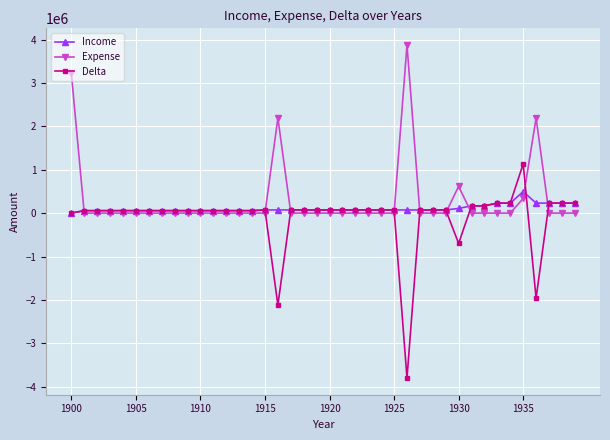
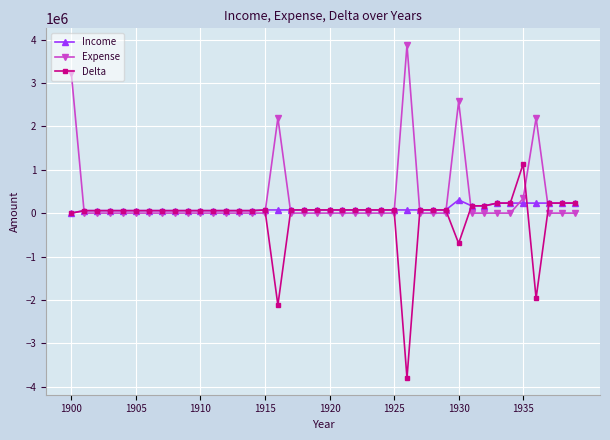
  {
    "Income": {
-     "1930": 100000,
-     "1935": 500000
+     "1930": 300000,
+     "1935": 200000
    },
    "Expense": {
      "1915": 0,
      "1920": 0,
      "1925": 0,
-     "1930": 600000,
+     "1930": 2600000,
      "1935": 300000
    },
    "Delta": {
      "1930": -700000,
      "1935": 1100000
    }
  }
